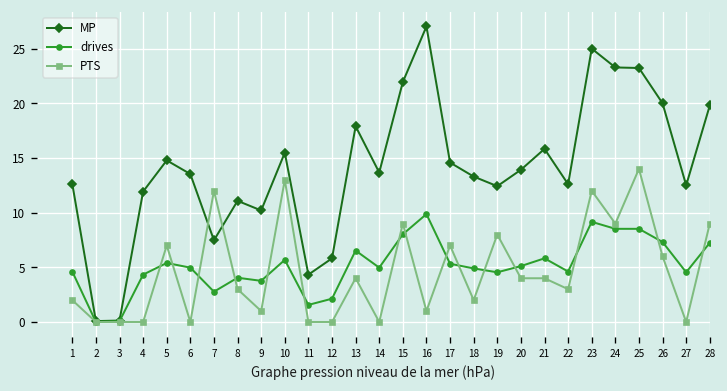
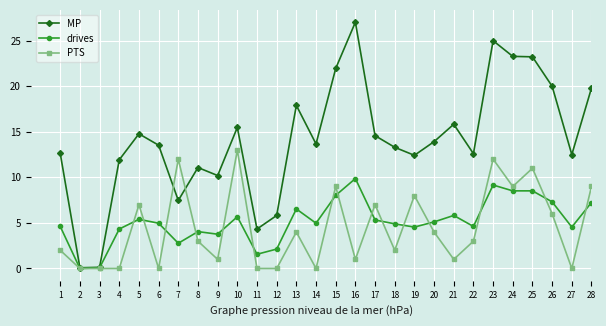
  {
    "PTS": {
      "1": 2,
      "4": 0,
      "5": 7,
      "6": 0,
      "7": 12,
      "8": 3,
      "9": 1,
      "10": 13,
      "11": 0,
      "12": 0,
      "13": 4,
      "14": 0,
      "15": 9,
      "16": 1,
      "17": 7,
      "18": 2,
      "19": 8,
      "20": 4,
-     "21": 4,
+     "21": 1,
      "22": 3,
      "23": 12,
      "24": 9,
-     "25": 14,
+     "25": 11,
      "26": 6,
      "27": 0,
      "28": 9
    }
  }
